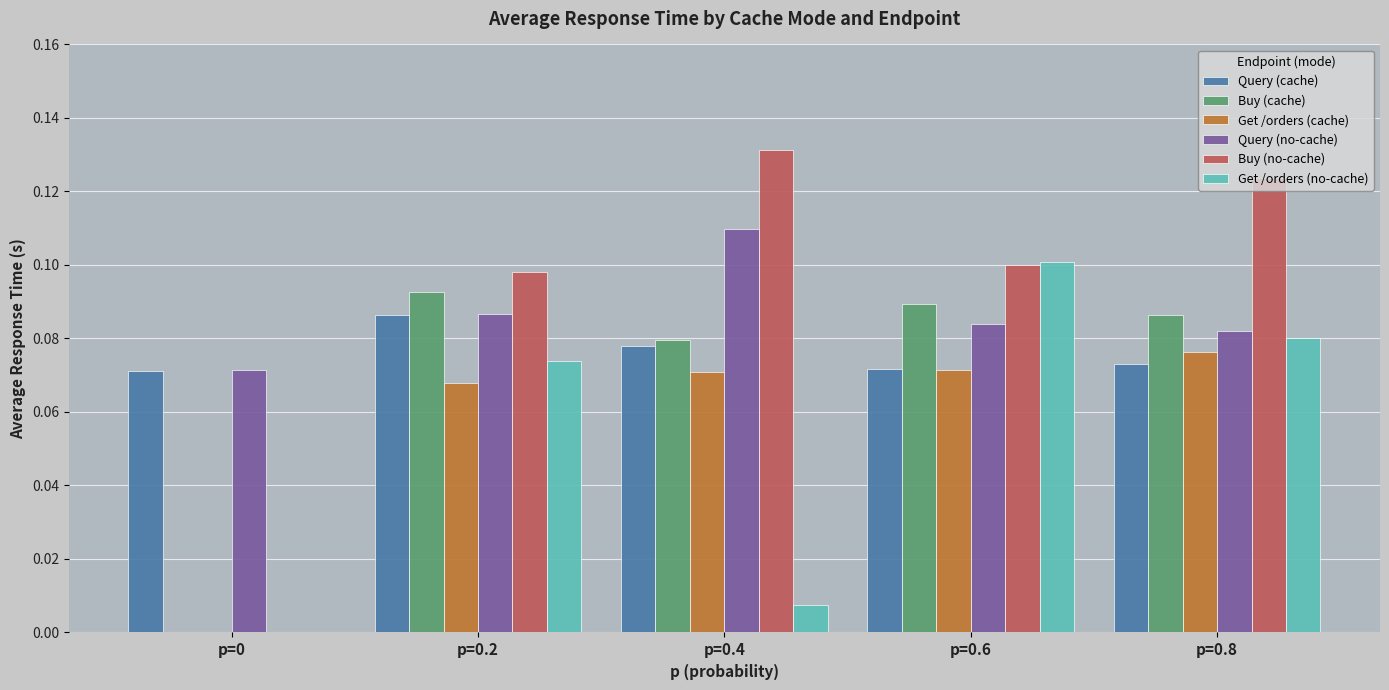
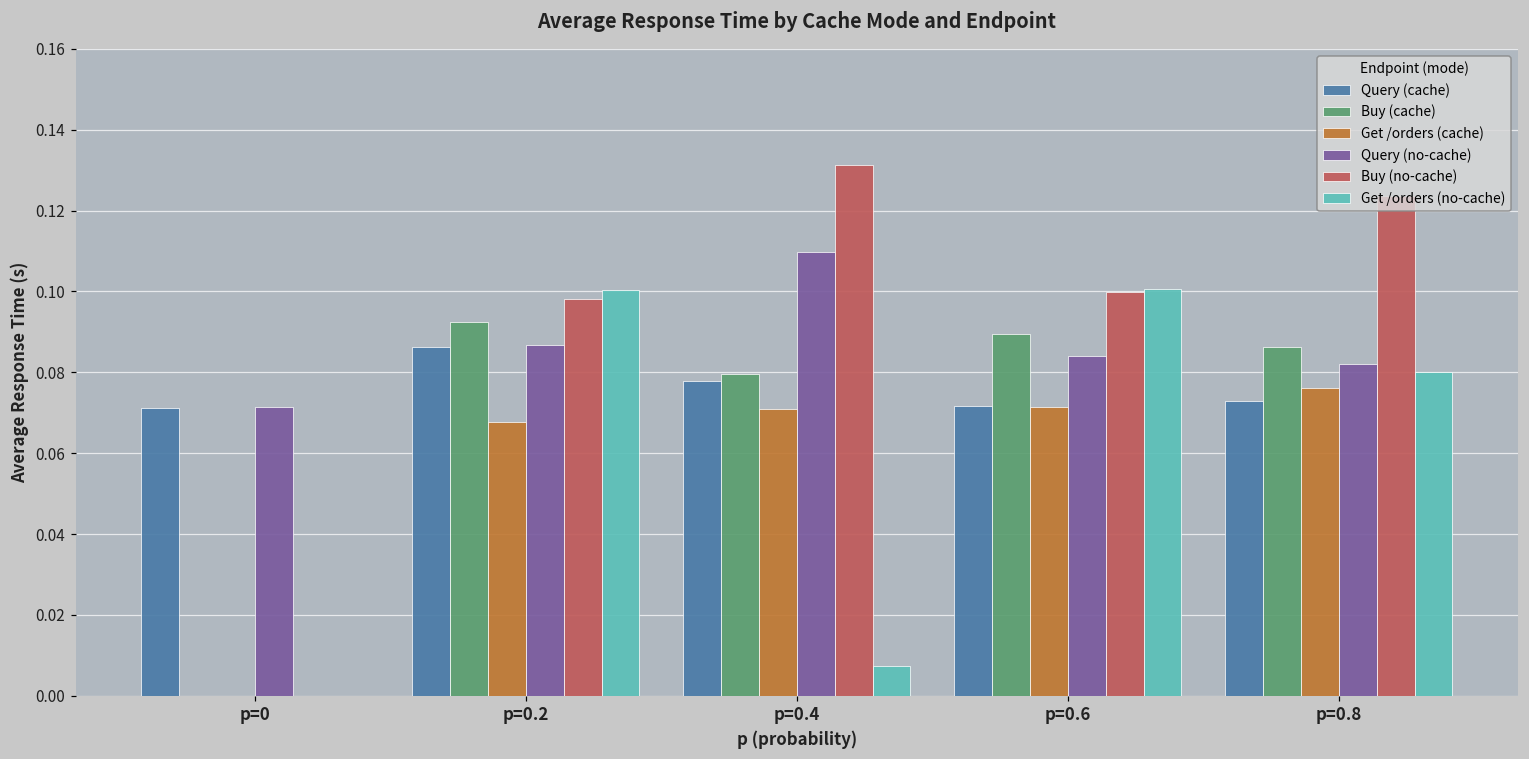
  {
    "Buy (cache)": {
      "p=0": 0.000,
      "p=0.2": 0.093,
      "p=0.4": 0.080,
      "p=0.6": 0.089,
      "p=0.8": 0.086
    },
    "Get /orders (no-cache)": {
      "p=0": 0.000,
-     "p=0.2": 0.074,
+     "p=0.2": 0.100,
      "p=0.4": 0.007,
      "p=0.6": 0.101,
      "p=0.8": 0.080
    }
  }
